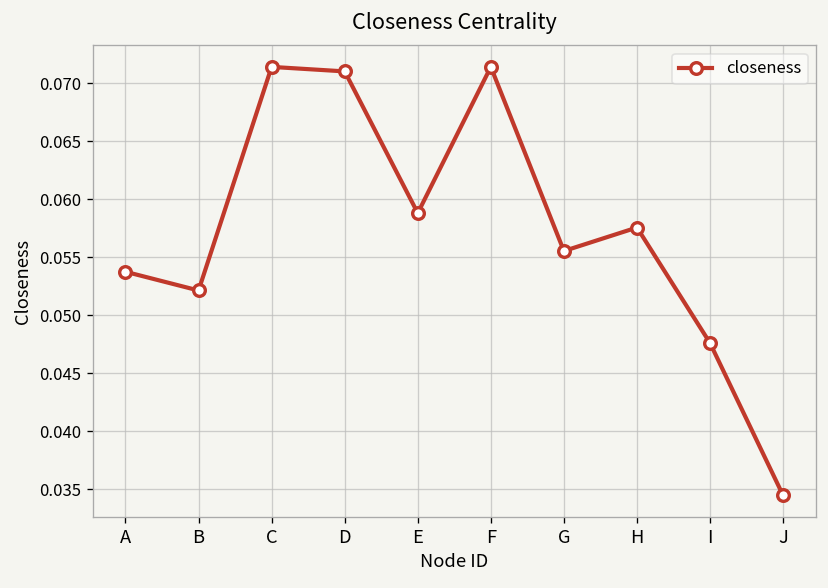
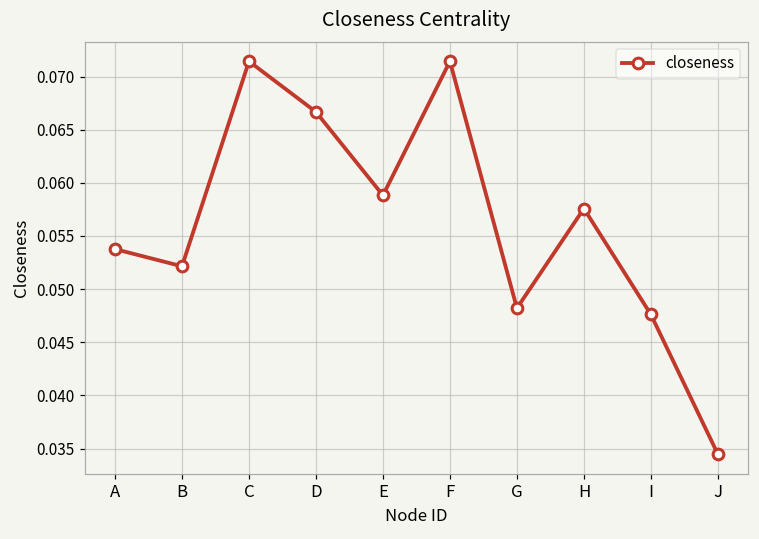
  {
    "A": 0.054,
    "B": 0.052,
    "C": 0.071,
-   "D": 0.071,
+   "D": 0.067,
    "E": 0.059,
    "F": 0.071,
-   "G": 0.056,
+   "G": 0.048,
    "H": 0.058,
    "I": 0.048,
    "J": 0.034
  }
